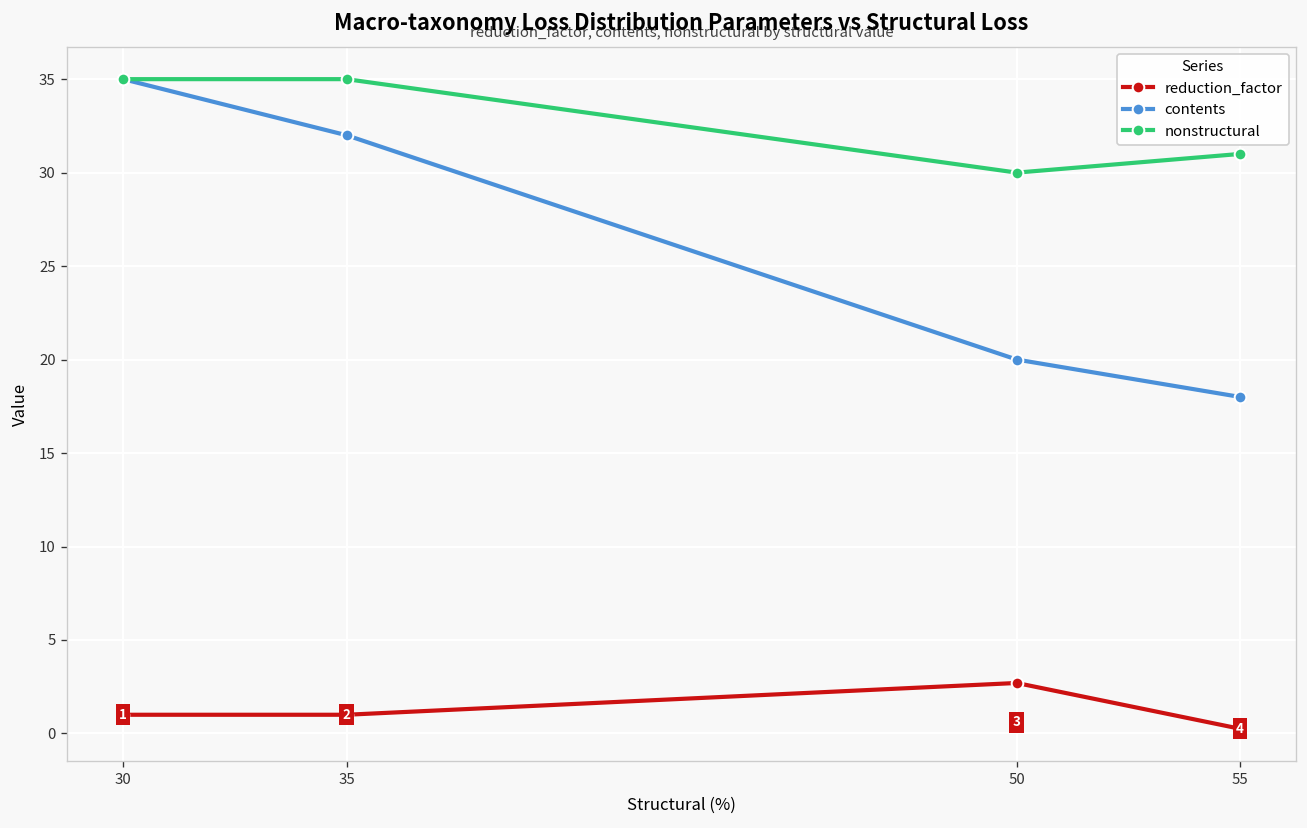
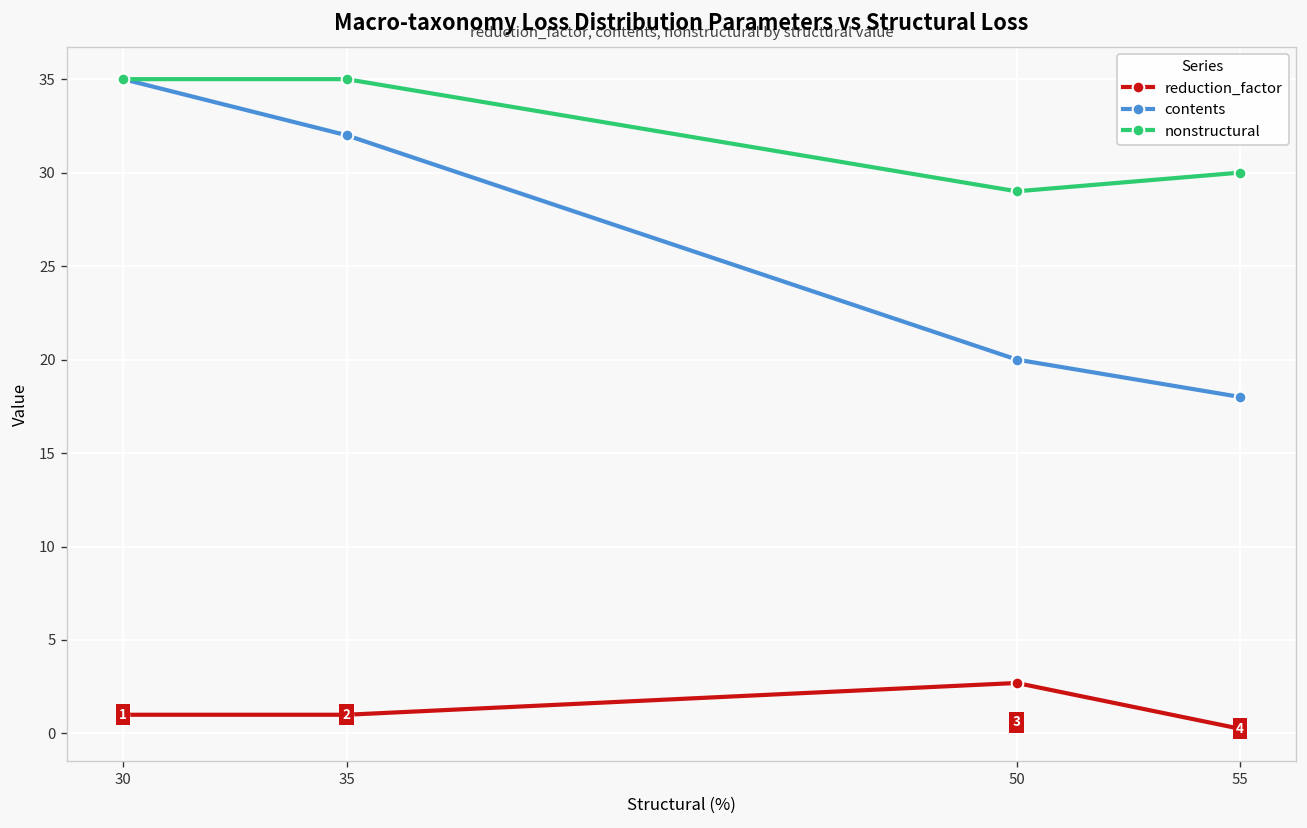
  {
    "contents": {
      "35": 32,
      "50": 20,
      "55": 18
    },
    "nonstructural": {
      "35": 35,
-     "50": 30,
-     "55": 31
+     "50": 29,
+     "55": 30
    }
  }
